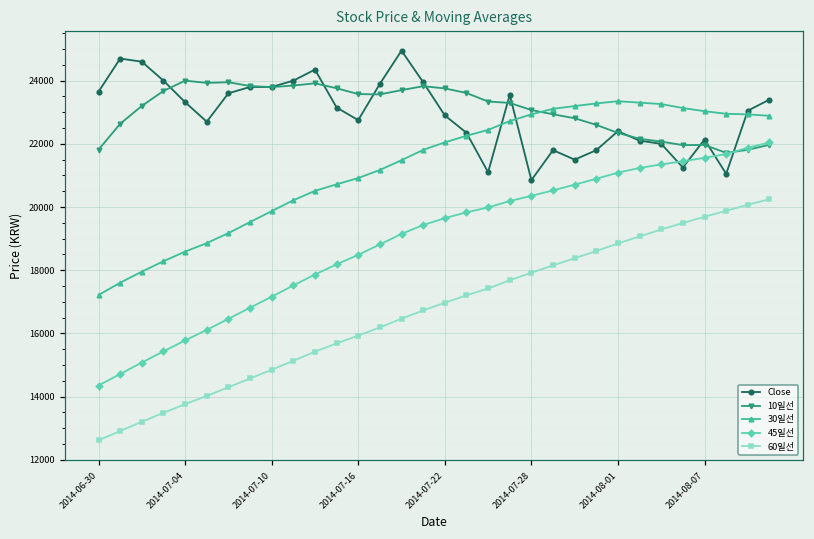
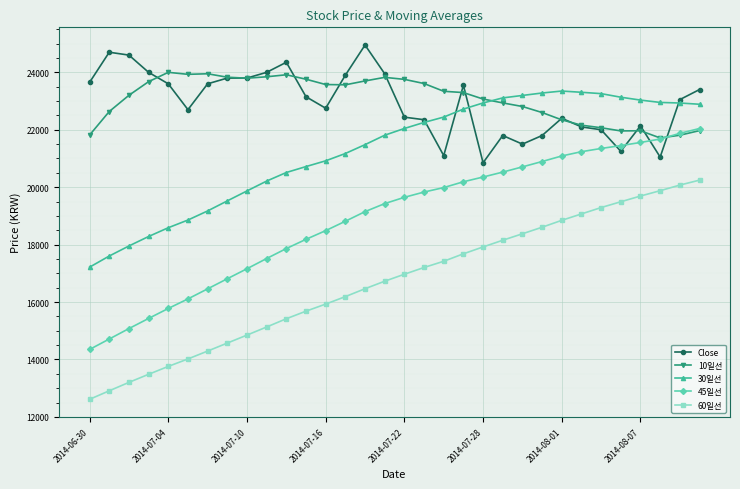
  {
    "Close": {
      "2014-06-30": 23700,
-     "2014-07-04": 23300,
+     "2014-07-04": 23600,
      "2014-07-16": 22800,
-     "2014-07-22": 22900,
+     "2014-07-22": 22400,
      "2014-07-28": 20900,
      "2014-08-07": 22100
    }
  }
